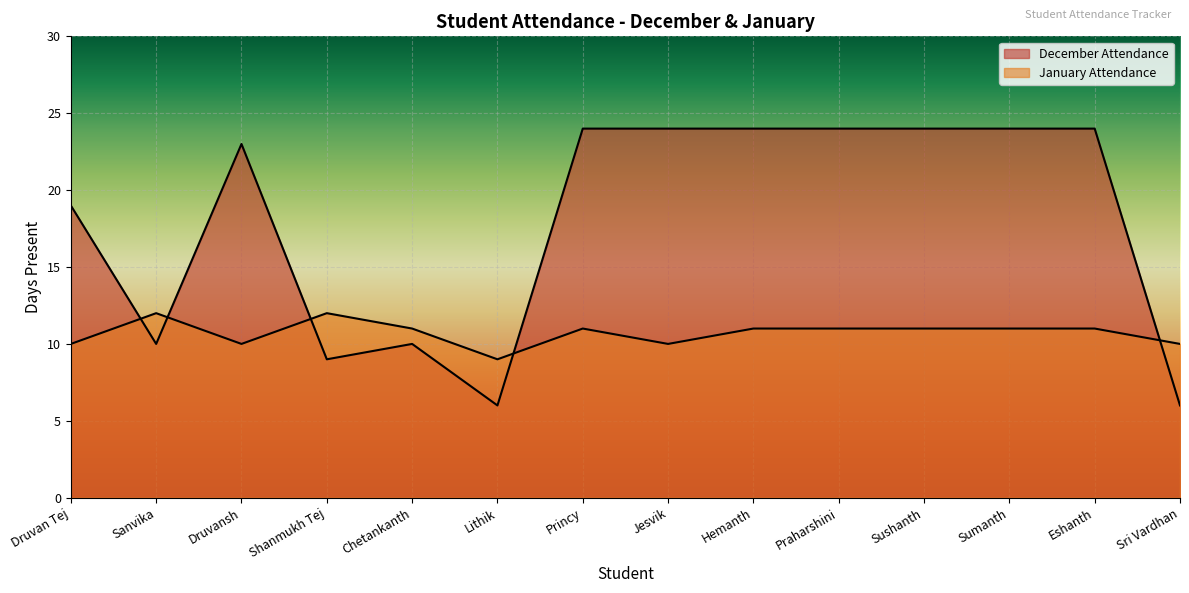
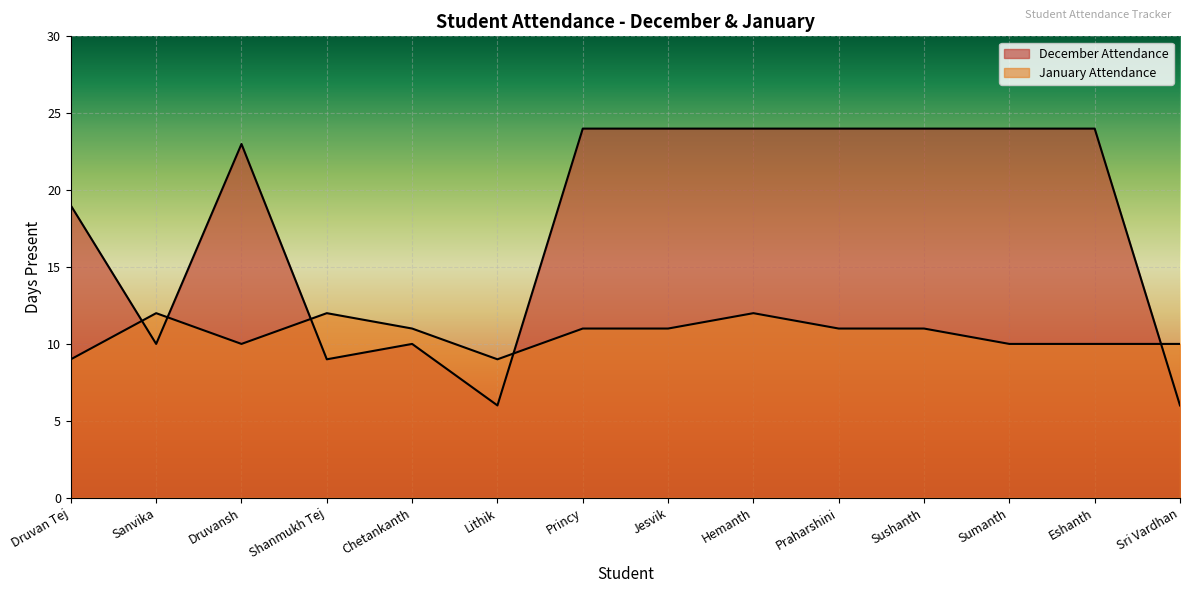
  {
    "December Attendance": {
      "Druvan Tej": 19,
      "Sanvika": 10,
      "Druvansh": 23,
      "Shanmukh Tej": 9,
      "Chetankanth": 10,
      "Lithik": 6,
      "Princy": 24,
      "Jesvik": 24,
      "Hemanth": 24,
      "Praharshini": 24,
      "Sushanth": 24,
      "Sumanth": 24,
      "Eshanth": 24,
      "Sri Vardhan": 6
    },
    "January Attendance": {
-     "Druvan Tej": 10,
+     "Druvan Tej": 9,
      "Sanvika": 12,
      "Druvansh": 10,
      "Shanmukh Tej": 12,
      "Chetankanth": 11,
      "Lithik": 9,
      "Princy": 11,
-     "Jesvik": 10,
-     "Hemanth": 11,
+     "Jesvik": 11,
+     "Hemanth": 12,
      "Praharshini": 11,
      "Sushanth": 11,
-     "Sumanth": 11,
-     "Eshanth": 11,
+     "Sumanth": 10,
+     "Eshanth": 10,
      "Sri Vardhan": 10
    }
  }
